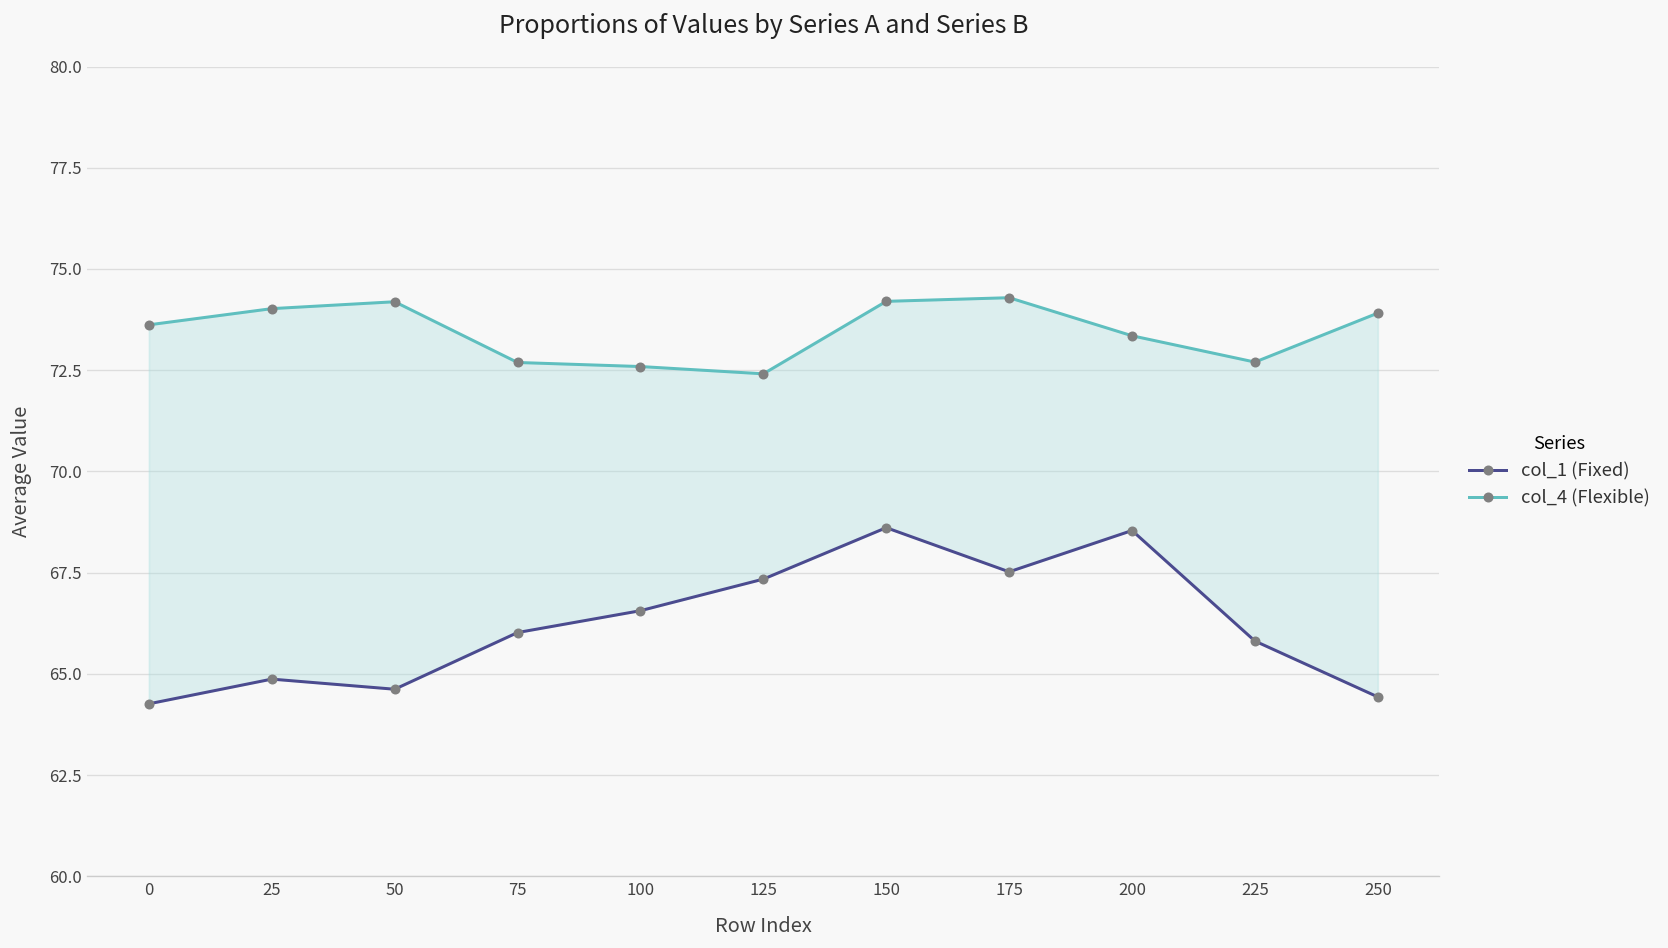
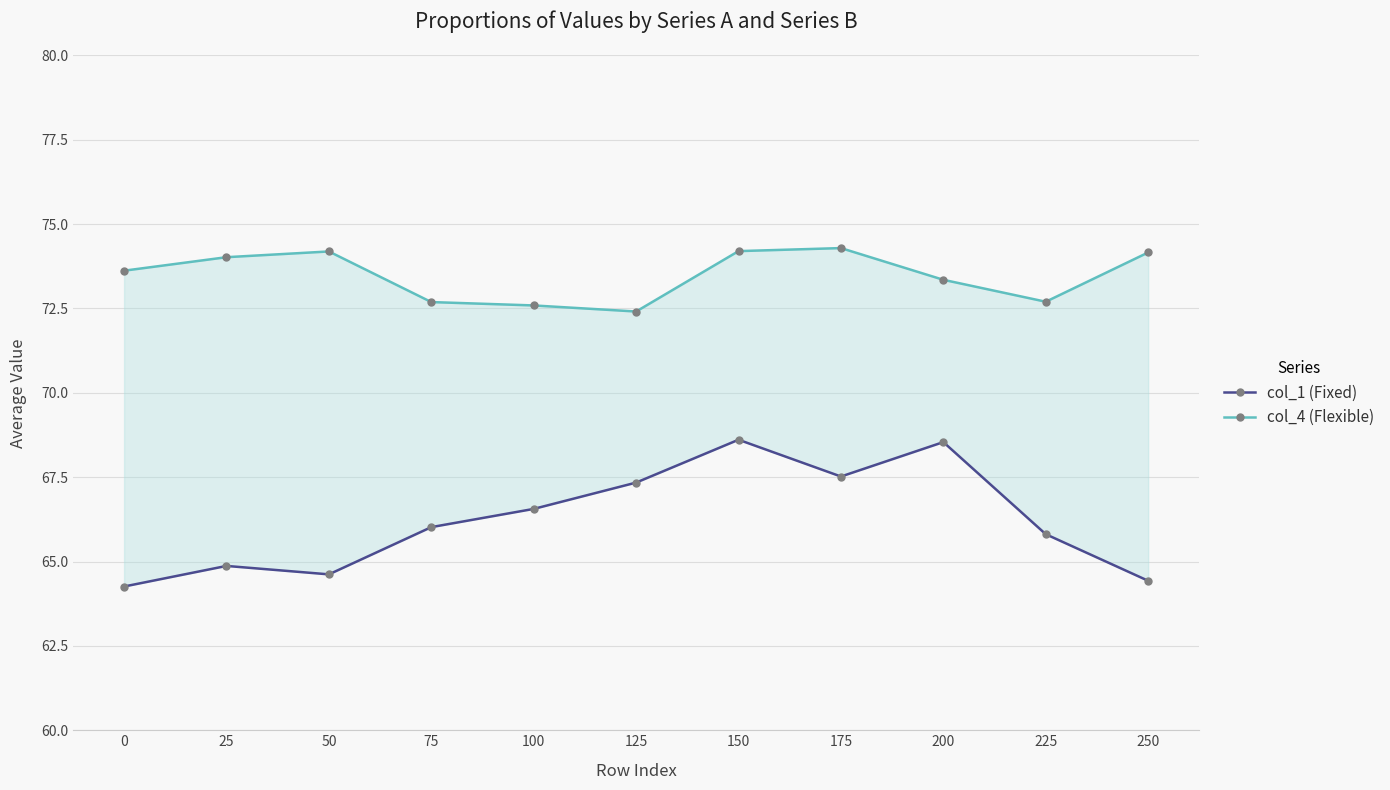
  {
    "col_1 (Fixed)": {
      "0": 64.3,
      "25": 64.9,
      "50": 64.6,
      "75": 66.0,
      "100": 66.6,
      "125": 67.3,
      "150": 68.6,
      "175": 67.5,
      "200": 68.5,
      "225": 65.8,
      "250": 64.4
    },
    "col_4 (Flexible)": {
      "0": 73.6,
      "25": 74.0,
      "50": 74.2,
      "75": 72.7,
      "100": 72.6,
      "125": 72.4,
      "150": 74.2,
      "175": 74.3,
      "200": 73.4,
      "225": 72.7,
-     "250": 73.9
+     "250": 74.2
    }
  }
